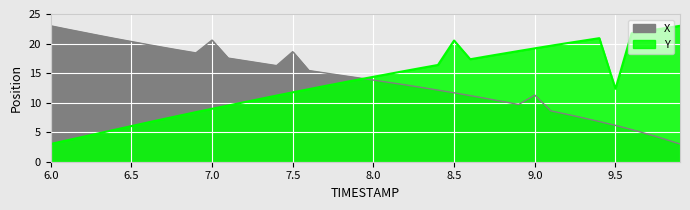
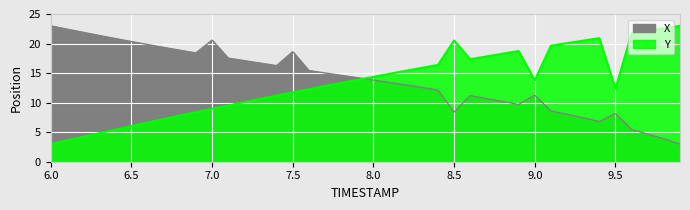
  {
    "X": {
      "6.0": 23,
      "6.5": 20,
      "7.0": 21,
      "7.5": 19,
      "8.0": 14,
-     "8.5": 12,
+     "8.5": 8,
      "9.0": 11,
-     "9.5": 6
+     "9.5": 8
    },
    "Y": {
      "6.0": 3,
      "6.5": 6,
      "7.0": 9,
      "7.5": 12,
      "8.0": 14,
      "8.5": 21,
-     "9.0": 19,
+     "9.0": 14,
      "9.5": 12
    }
  }
